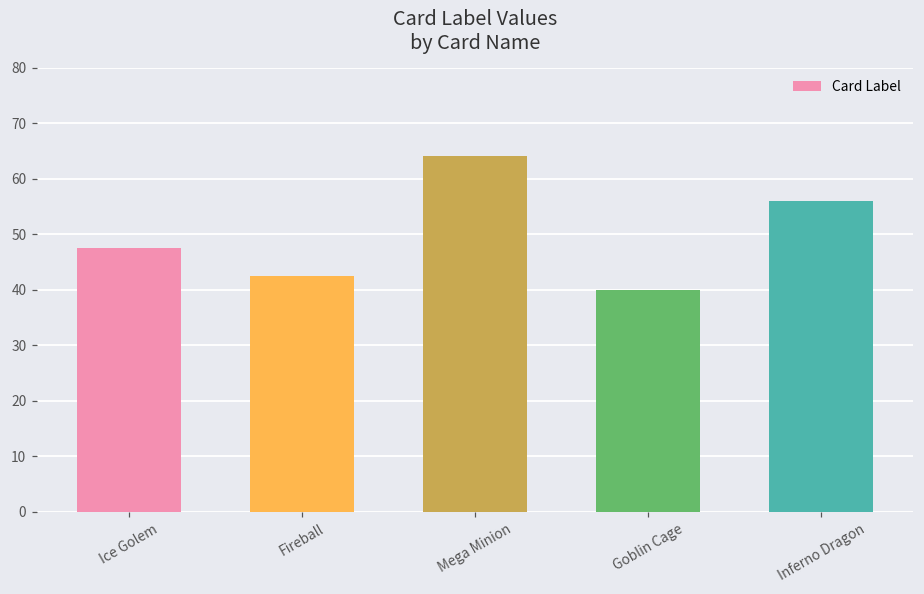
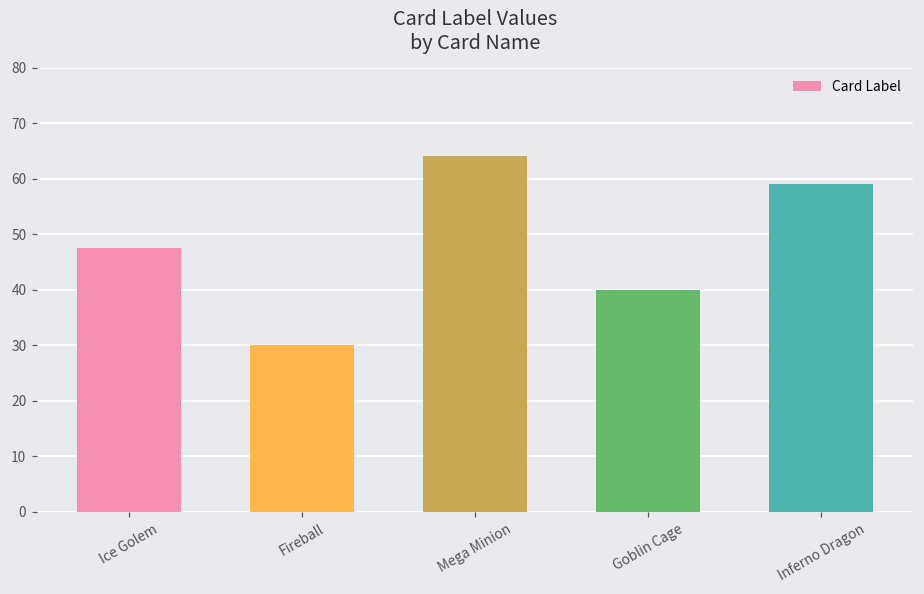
  {
    "Ice Golem": 48,
-   "Fireball": 42,
+   "Fireball": 30,
    "Mega Minion": 64,
    "Goblin Cage": 40,
-   "Inferno Dragon": 56
+   "Inferno Dragon": 59
  }
